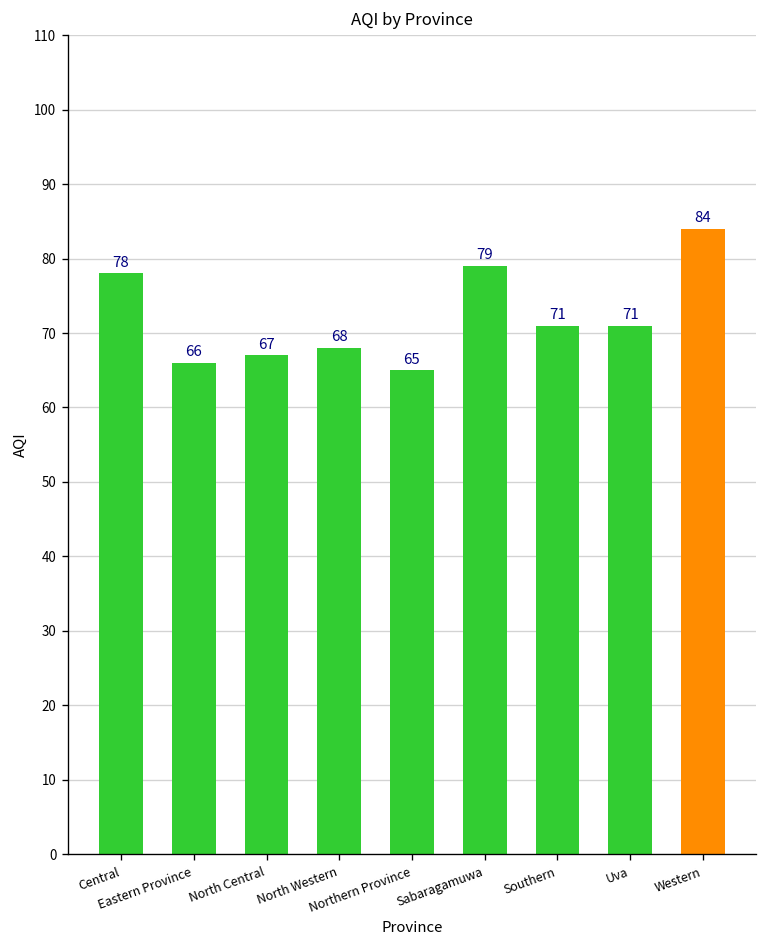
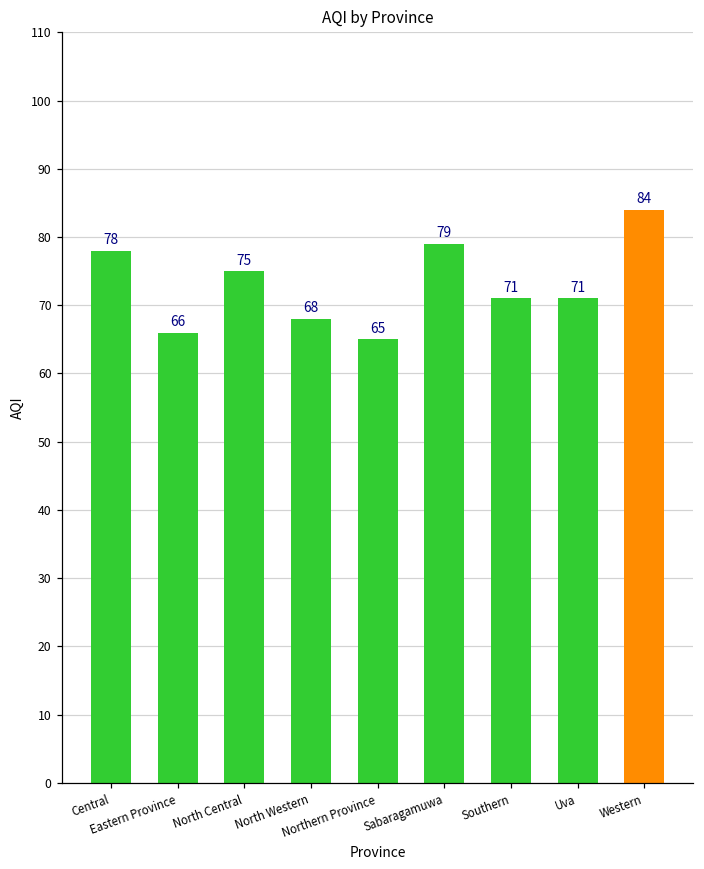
  {
    "Central": 78,
    "Eastern Province": 66,
-   "North Central": 67,
+   "North Central": 75,
    "North Western": 68,
    "Northern Province": 65,
    "Sabaragamuwa": 79,
    "Southern": 71,
    "Uva": 71,
    "Western": 84
  }
